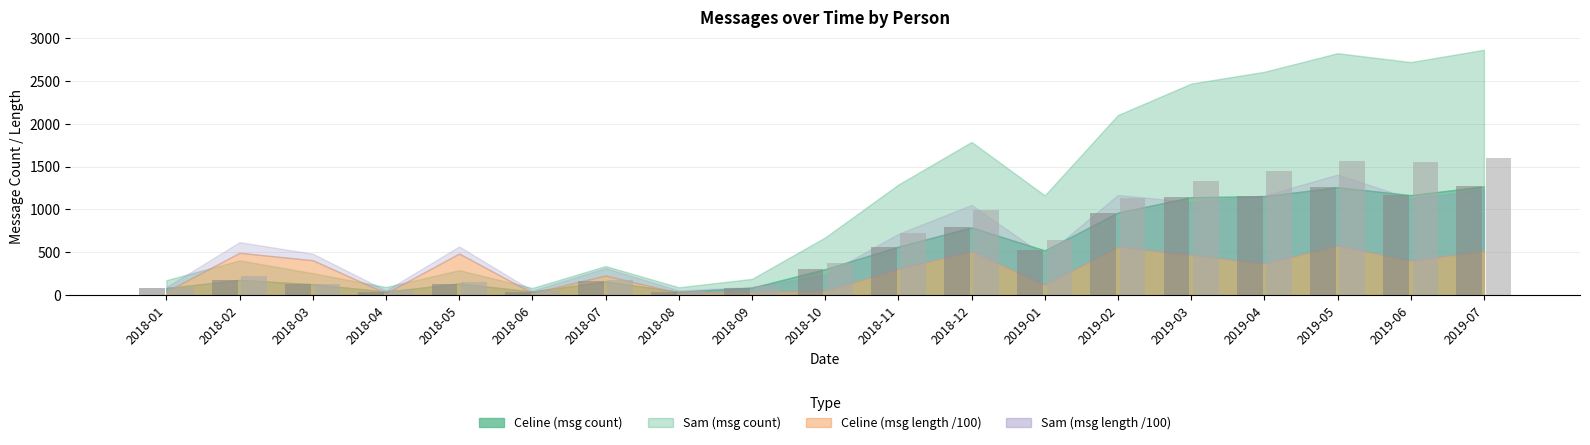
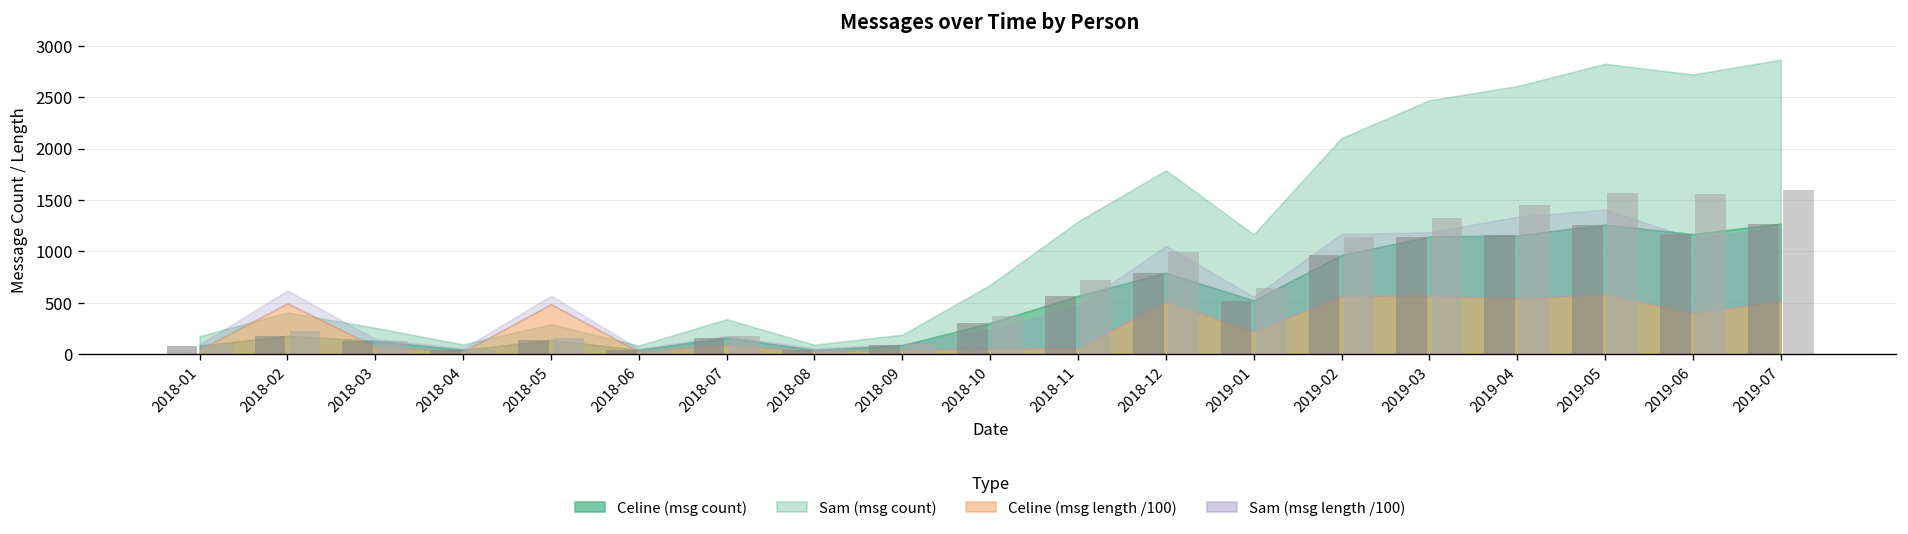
  {
    "Celine (msg length /100)": {
      "2018-01": 0,
      "2018-02": 500,
-     "2018-03": 400,
+     "2018-03": 100,
      "2018-05": 500,
-     "2018-07": 200,
+     "2018-07": 100,
      "2018-09": 0,
      "2018-10": 100,
-     "2018-11": 300,
+     "2018-11": 100,
      "2018-12": 500,
-     "2019-01": 100,
+     "2019-01": 200,
      "2019-02": 600,
-     "2019-03": 500,
-     "2019-04": 400,
+     "2019-03": 600,
+     "2019-04": 500,
      "2019-05": 600,
      "2019-06": 400,
      "2019-07": 500
    }
  }
